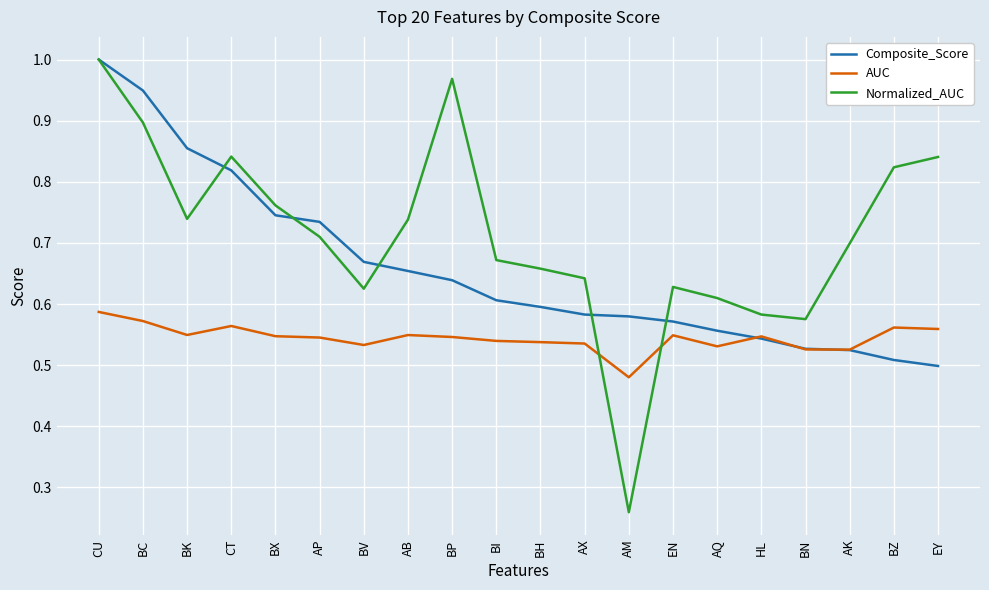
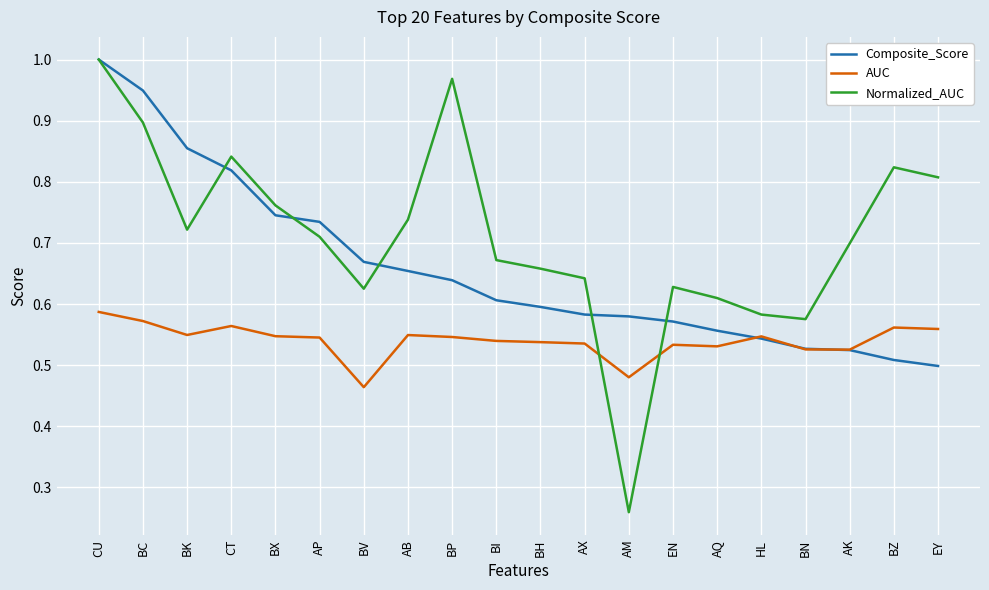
  {
    "Composite_Score": {
      "BC": 0.95,
      "BK": 0.85,
      "CT": 0.82,
      "BX": 0.75,
      "AP": 0.73,
      "BV": 0.67,
      "AB": 0.65,
      "BP": 0.64,
      "BI": 0.61,
      "BH": 0.60,
      "AX": 0.58,
      "AM": 0.58,
      "EN": 0.57,
      "AQ": 0.56,
      "BZ": 0.51,
      "EY": 0.50
    },
    "AUC": {
      "CU": 0.59,
      "BC": 0.57,
      "BK": 0.55,
      "CT": 0.56,
      "BX": 0.55,
      "AP": 0.55,
-     "BV": 0.53,
+     "BV": 0.46,
      "AB": 0.55,
      "BP": 0.55,
      "BI": 0.54,
      "BH": 0.54,
      "AX": 0.54,
      "AM": 0.48,
-     "EN": 0.55,
+     "EN": 0.53,
      "AQ": 0.53,
      "BZ": 0.56,
      "EY": 0.56
    },
    "Normalized_AUC": {
      "BC": 0.90,
-     "BK": 0.74,
+     "BK": 0.72,
      "CT": 0.84,
      "BX": 0.76,
      "AP": 0.71,
      "BV": 0.63,
      "AB": 0.74,
      "BP": 0.97,
      "BI": 0.67,
      "BH": 0.66,
      "AX": 0.64,
      "AM": 0.26,
      "EN": 0.63,
      "AQ": 0.61,
      "HL": 0.58,
      "BN": 0.58,
      "AK": 0.70,
      "BZ": 0.82,
-     "EY": 0.84
+     "EY": 0.81
    }
  }
